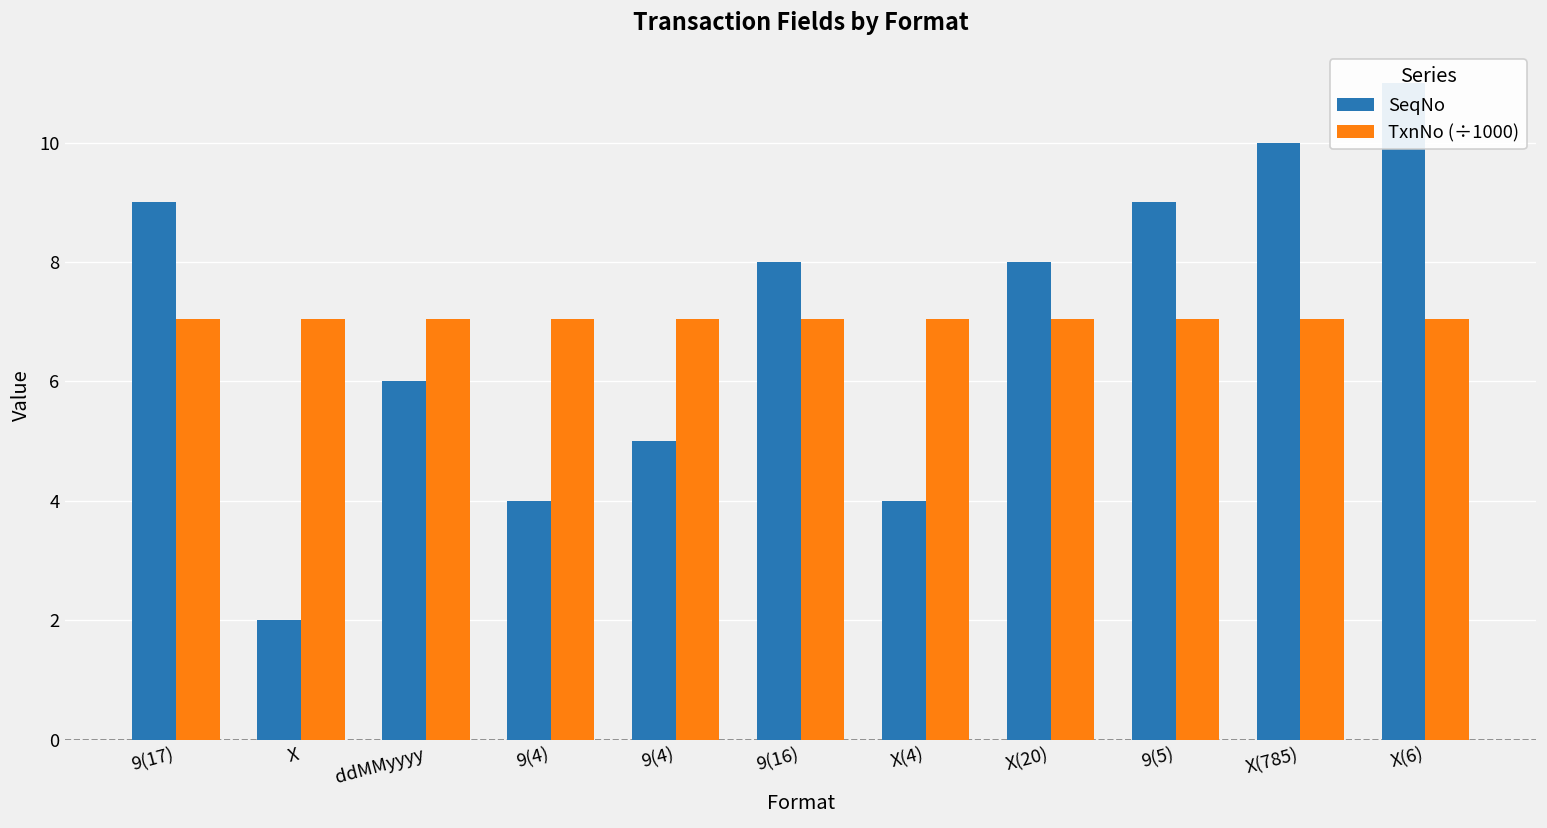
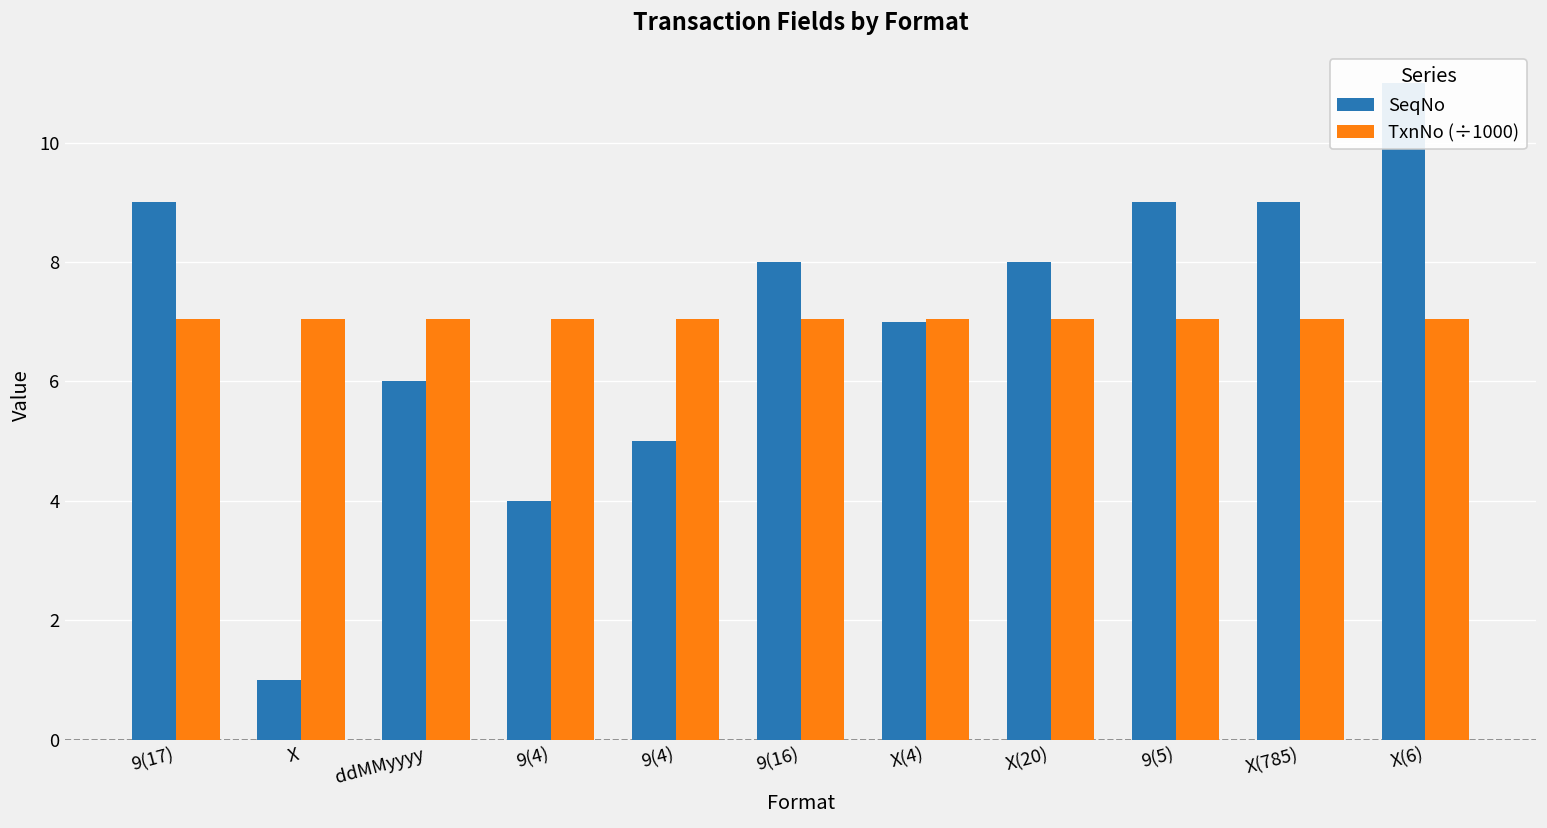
  {
    "SeqNo": {
      "9(17)": 9,
-     "X": 2,
+     "X": 1,
      "ddMMyyyy": 6,
      "9(16)": 8,
-     "X(4)": 4,
+     "X(4)": 7,
      "X(20)": 8,
      "9(5)": 9,
-     "X(785)": 10
+     "X(785)": 9
    },
    "TxnNo (÷1000)": {
      "9(17)": 7,
      "X": 7,
      "ddMMyyyy": 7,
      "9(16)": 7,
      "X(4)": 7,
      "X(20)": 7,
      "9(5)": 7,
      "X(785)": 7,
      "X(6)": 7
    }
  }
